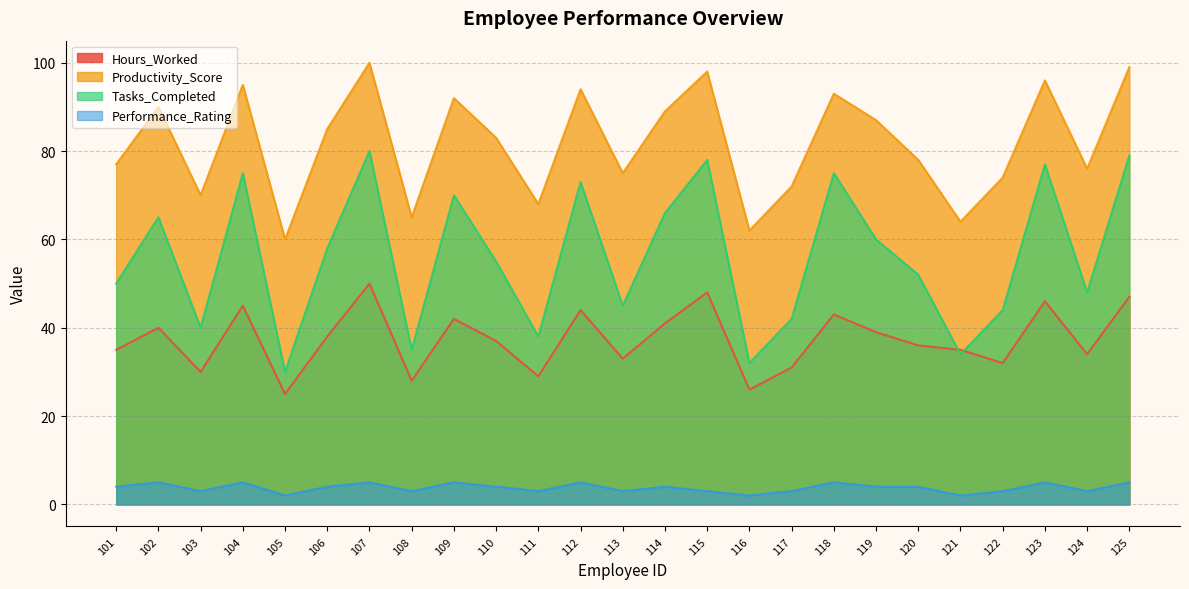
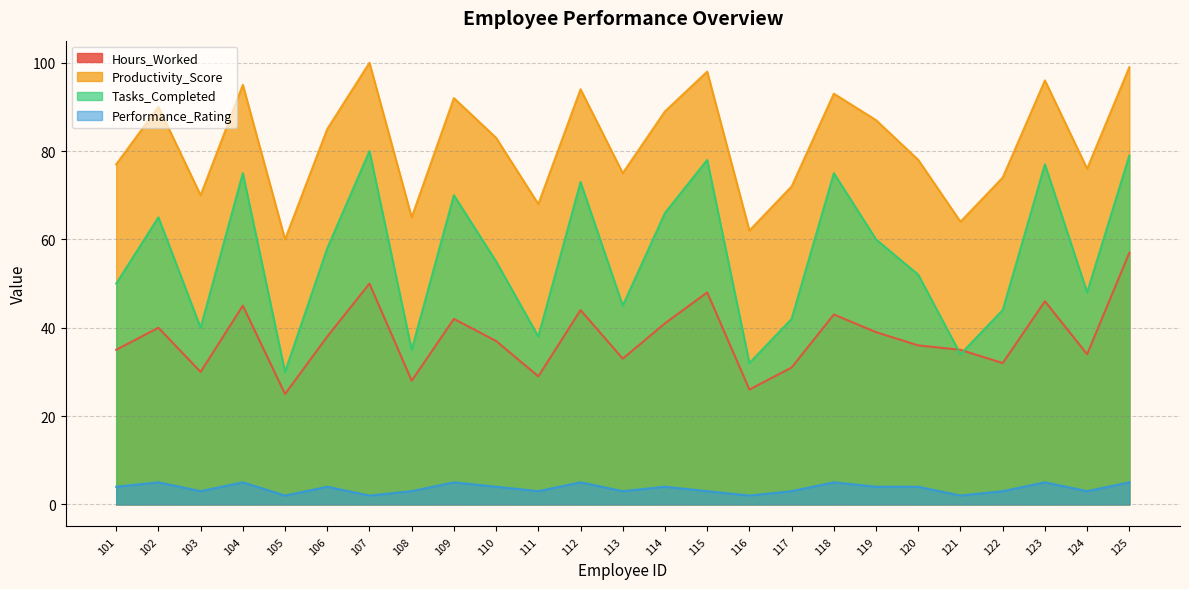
  {
    "Hours_Worked": {
      "101": 35,
      "102": 40,
      "103": 30,
      "104": 45,
      "105": 25,
      "106": 38,
      "107": 50,
      "108": 28,
      "109": 42,
      "110": 37,
      "111": 29,
      "112": 44,
      "113": 33,
      "114": 41,
      "115": 48,
      "116": 26,
      "117": 31,
      "118": 43,
      "119": 39,
      "120": 36,
      "121": 35,
      "122": 32,
      "123": 46,
      "124": 34,
-     "125": 47
+     "125": 57
    },
    "Productivity_Score": {
      "101": 77,
      "103": 70,
      "104": 95,
      "105": 60,
      "106": 85,
      "107": 100,
      "108": 65,
      "109": 92,
      "110": 83,
      "111": 68,
      "112": 94,
      "113": 75,
      "114": 89,
      "115": 98,
      "116": 62,
      "117": 72,
      "118": 93,
      "119": 87,
      "120": 78,
      "121": 64,
      "122": 74,
      "123": 96,
      "124": 76,
      "125": 99
    },
    "Tasks_Completed": {
      "101": 50,
      "102": 65,
      "103": 40,
      "104": 75,
      "105": 30,
      "106": 58,
      "107": 80,
      "108": 35,
      "109": 70,
      "110": 55,
      "111": 38,
      "112": 73,
      "113": 45,
      "114": 66,
      "115": 78,
      "116": 32,
      "117": 42,
      "118": 75,
      "119": 60,
      "120": 52,
      "121": 34,
      "122": 44,
      "123": 77,
      "124": 48,
      "125": 79
    },
    "Performance_Rating": {
      "101": 4,
      "102": 5,
      "103": 3,
      "104": 5,
      "105": 2,
      "106": 4,
-     "107": 5,
+     "107": 2,
      "108": 3,
      "109": 5,
      "110": 4,
      "111": 3,
      "112": 5,
      "113": 3,
      "114": 4,
      "115": 3,
      "116": 2,
      "117": 3,
      "118": 5,
      "119": 4,
      "120": 4,
      "121": 2,
      "122": 3,
      "123": 5,
      "124": 3,
      "125": 5
    }
  }
